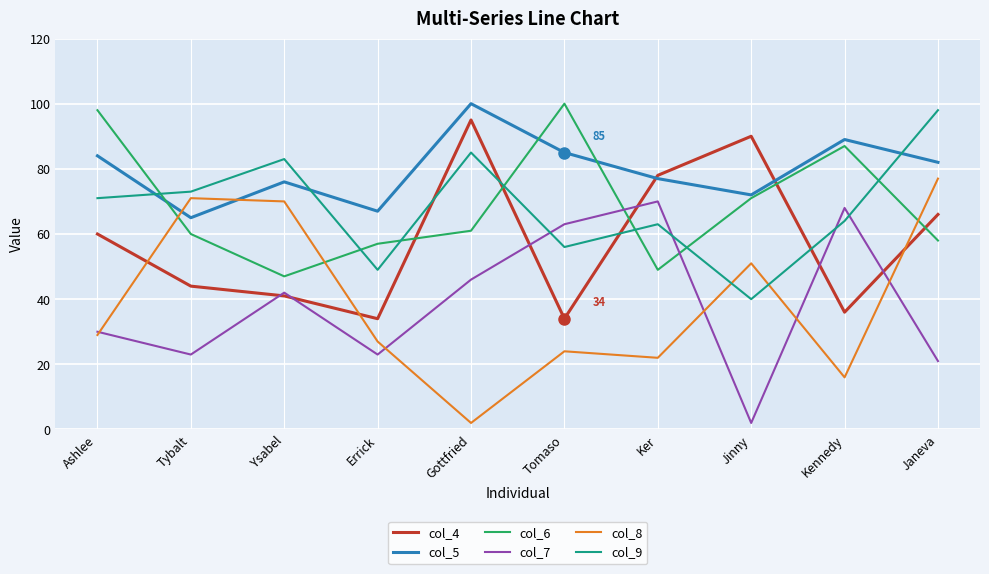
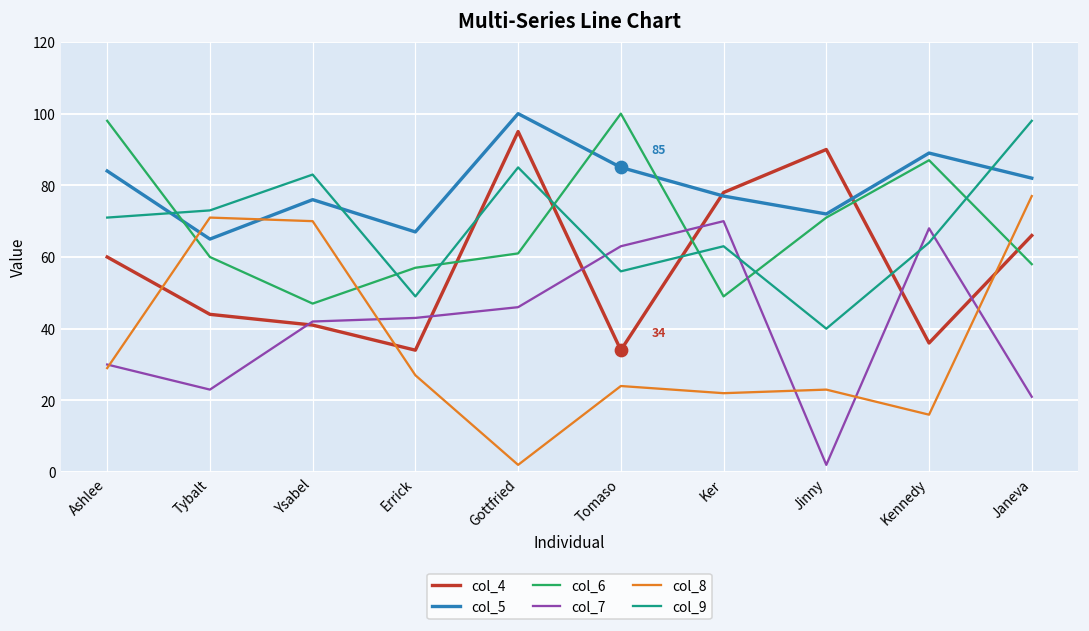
  {
    "col_7": {
      "Ashlee": 30,
      "Tybalt": 23,
      "Ysabel": 42,
-     "Errick": 23,
+     "Errick": 43,
      "Gottfried": 46,
      "Tomaso": 63,
      "Ker": 70,
      "Jinny": 2,
      "Kennedy": 68,
      "Janeva": 21
    },
    "col_8": {
      "Ashlee": 29,
      "Tybalt": 71,
      "Ysabel": 70,
      "Errick": 27,
      "Gottfried": 2,
      "Tomaso": 24,
      "Ker": 22,
-     "Jinny": 51,
+     "Jinny": 23,
      "Kennedy": 16,
      "Janeva": 77
    }
  }
